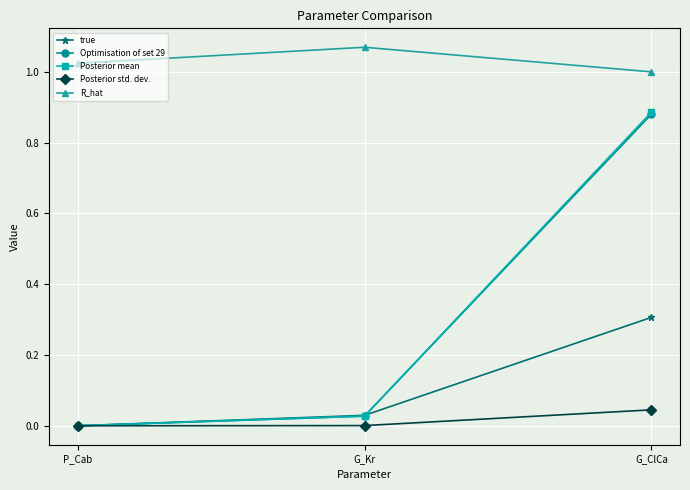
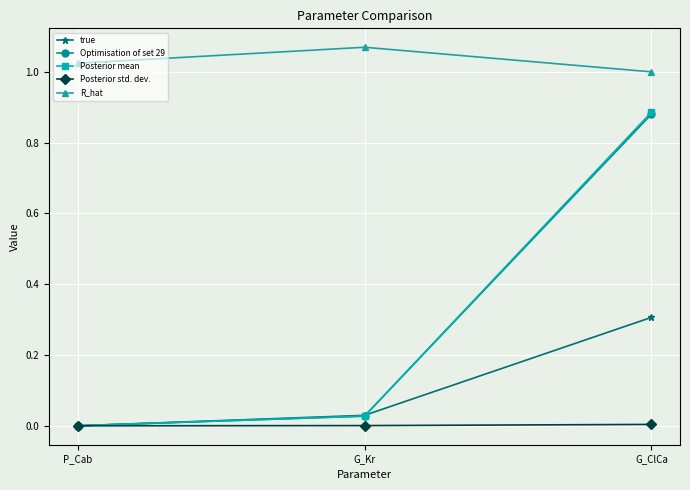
  {
    "Posterior std. dev.": {
      "G_Kr": 0.00,
-     "G_ClCa": 0.05
+     "G_ClCa": 0.00
    }
  }
